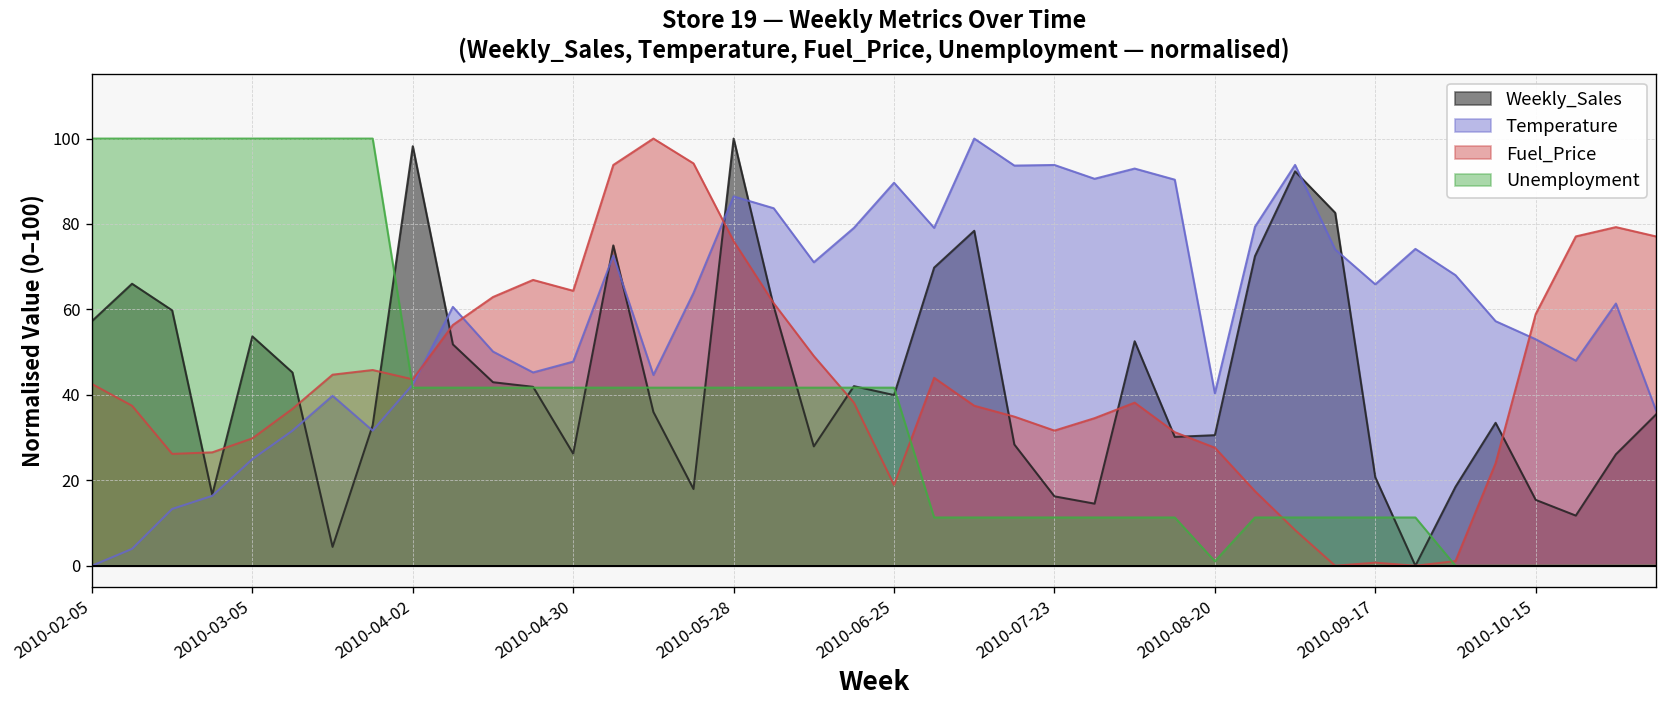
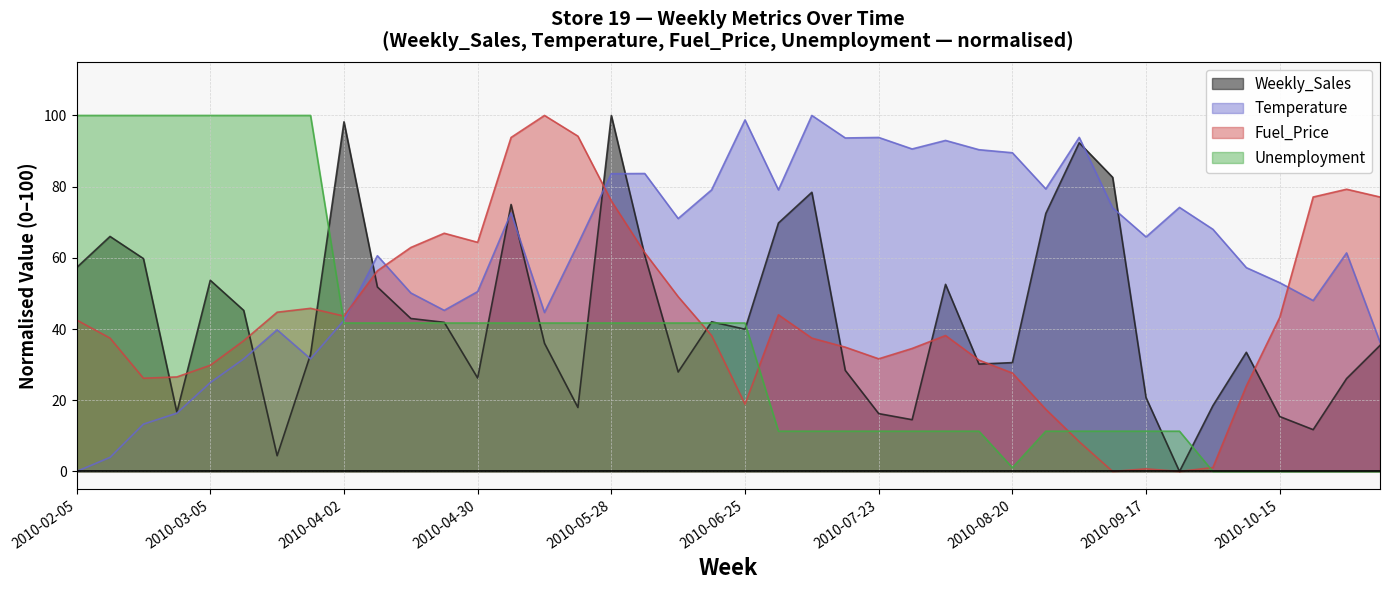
  {
    "Weekly_Sales": {
      "2010-02-05": 57,
      "2010-03-05": 54,
      "2010-04-02": 98,
      "2010-04-30": 26,
      "2010-05-28": 100,
      "2010-06-25": 40,
      "2010-07-23": 16,
      "2010-08-20": 31,
      "2010-09-17": 21,
      "2010-10-15": 15
    },
    "Temperature": {
      "2010-02-05": 0,
      "2010-03-05": 25,
      "2010-04-02": 42,
-     "2010-04-30": 48,
-     "2010-05-28": 86,
-     "2010-06-25": 90,
+     "2010-04-30": 51,
+     "2010-05-28": 84,
+     "2010-06-25": 99,
      "2010-07-23": 94,
-     "2010-08-20": 40,
+     "2010-08-20": 90,
      "2010-09-17": 66,
      "2010-10-15": 53
    },
    "Fuel_Price": {
      "2010-02-05": 43,
      "2010-03-05": 30,
      "2010-04-02": 44,
      "2010-04-30": 64,
      "2010-05-28": 76,
      "2010-06-25": 19,
      "2010-07-23": 32,
      "2010-08-20": 28,
      "2010-09-17": 1,
-     "2010-10-15": 59
+     "2010-10-15": 43
    },
    "Unemployment": {
      "2010-02-05": 100,
      "2010-03-05": 100,
      "2010-04-02": 42,
      "2010-04-30": 42,
      "2010-05-28": 42,
      "2010-06-25": 42,
      "2010-07-23": 11,
      "2010-08-20": 1,
      "2010-09-17": 11,
      "2010-10-15": 0
    }
  }
